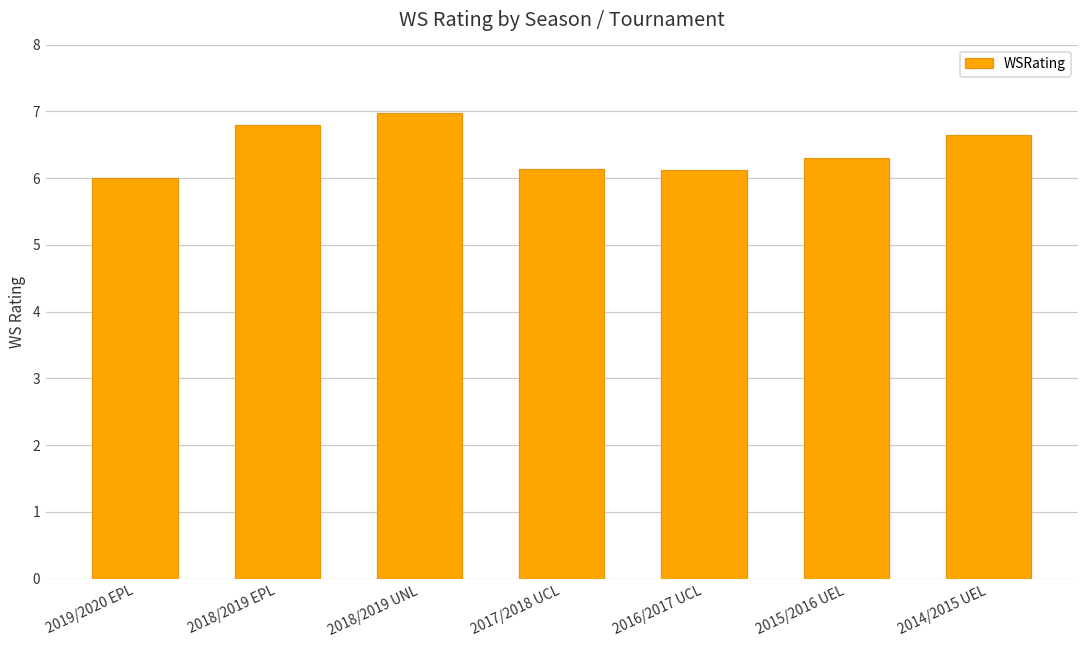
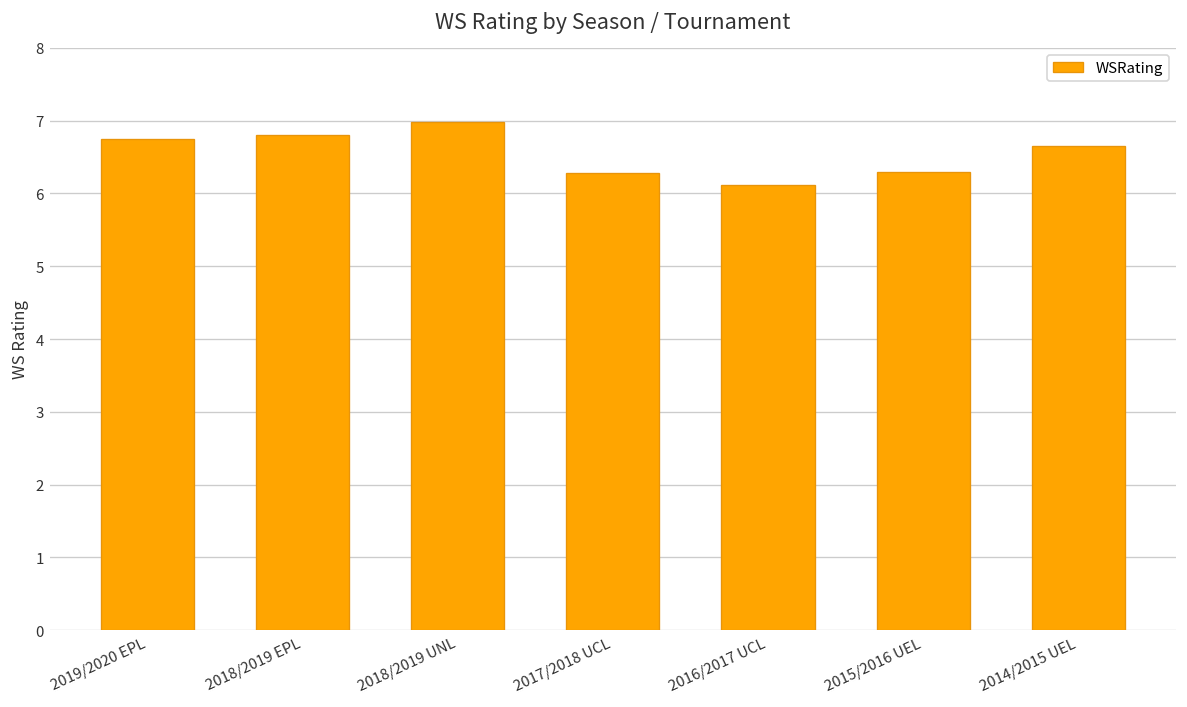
  {
-   "2019/2020 EPL": 6.0,
+   "2019/2020 EPL": 6.8,
    "2018/2019 EPL": 6.8,
    "2018/2019 UNL": 7.0,
-   "2017/2018 UCL": 6.1,
+   "2017/2018 UCL": 6.3,
    "2016/2017 UCL": 6.1,
    "2015/2016 UEL": 6.3,
    "2014/2015 UEL": 6.7
  }
